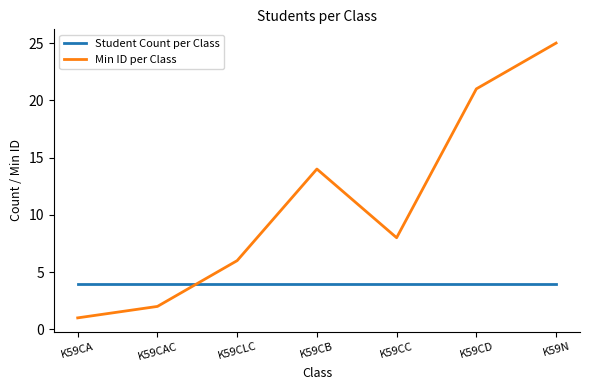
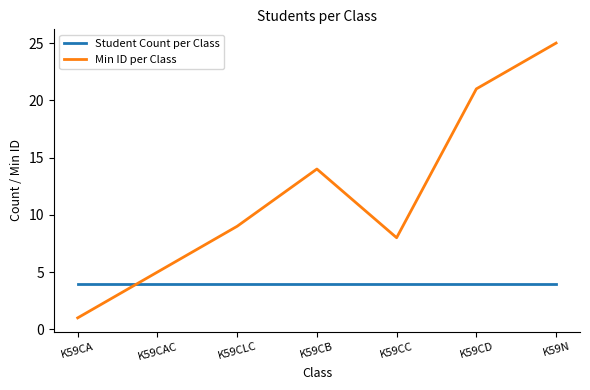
  {
    "Student Count per Class": {
      "K59CA": 4,
      "K59CAC": 4,
      "K59CLC": 4,
      "K59CB": 4,
      "K59CC": 4,
      "K59CD": 4,
      "K59N": 4
    },
    "Min ID per Class": {
      "K59CA": 1,
-     "K59CAC": 2,
-     "K59CLC": 6,
+     "K59CAC": 5,
+     "K59CLC": 9,
      "K59CB": 14,
      "K59CC": 8,
      "K59CD": 21,
      "K59N": 25
    }
  }
